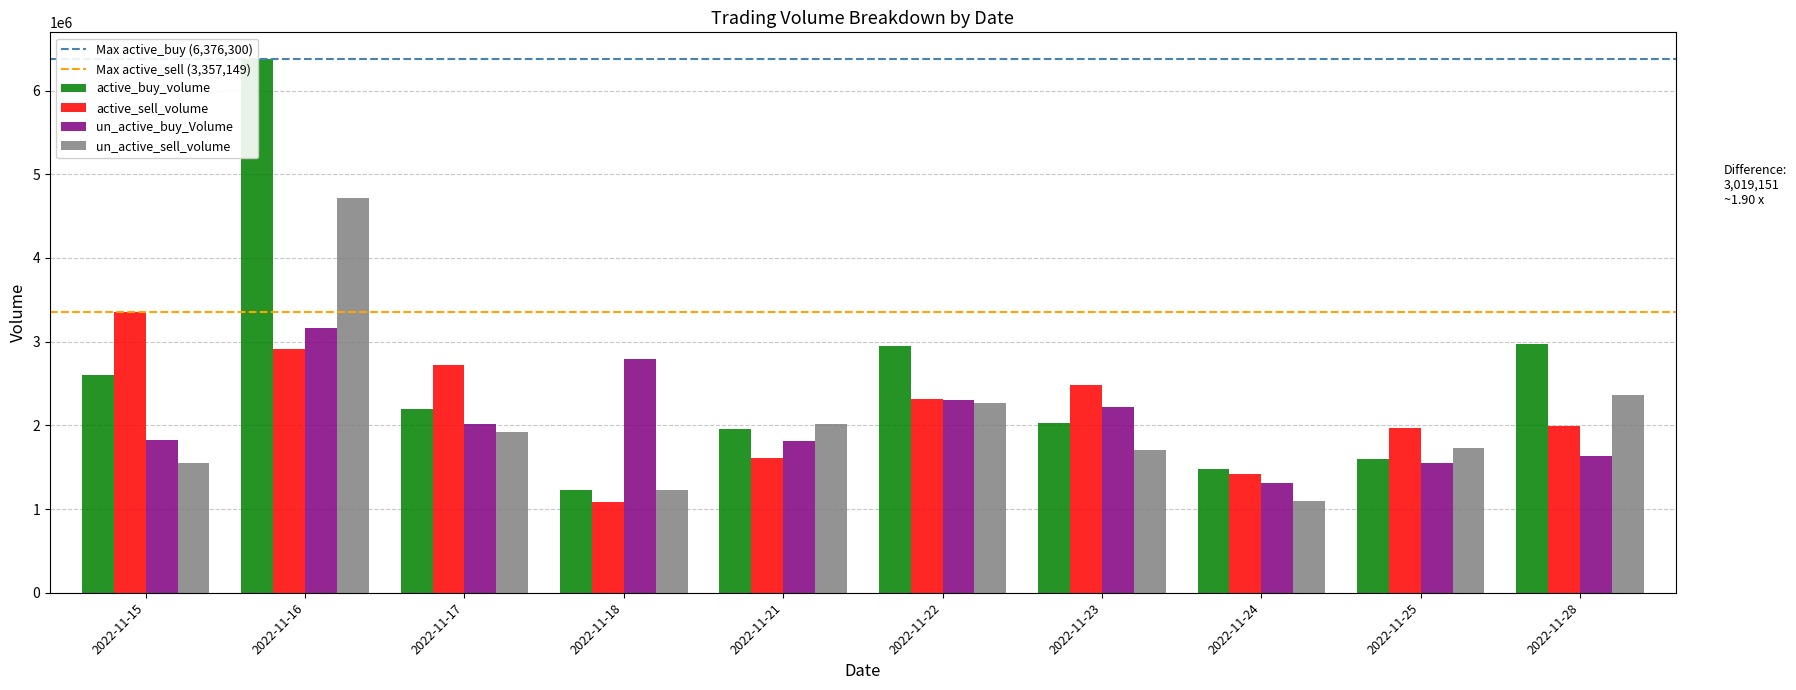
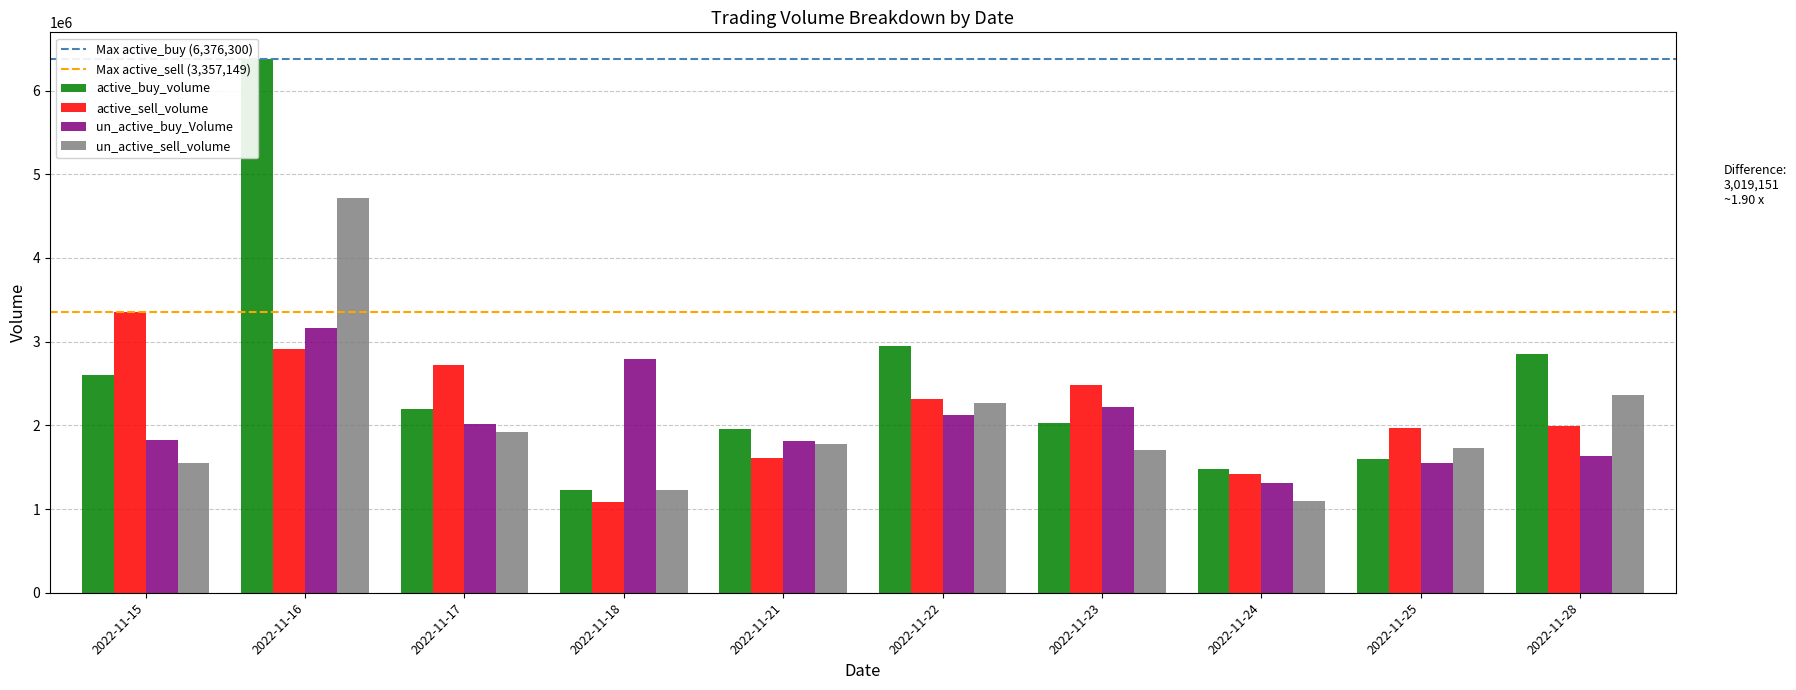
  {
    "active_buy_volume": {
      "2022-11-15": 2600000,
      "2022-11-17": 2200000,
      "2022-11-18": 1200000,
      "2022-11-21": 2000000,
      "2022-11-22": 2900000,
      "2022-11-23": 2000000,
      "2022-11-24": 1500000,
      "2022-11-25": 1600000,
-     "2022-11-28": 3000000
+     "2022-11-28": 2900000
    },
    "active_sell_volume": {
      "2022-11-15": 3400000,
      "2022-11-16": 2900000,
      "2022-11-17": 2700000,
      "2022-11-18": 1100000,
      "2022-11-21": 1600000,
      "2022-11-22": 2300000,
      "2022-11-23": 2500000,
      "2022-11-24": 1400000,
      "2022-11-25": 2000000,
      "2022-11-28": 2000000
    },
    "un_active_buy_Volume": {
      "2022-11-15": 1800000,
      "2022-11-16": 3200000,
      "2022-11-17": 2000000,
      "2022-11-18": 2800000,
      "2022-11-21": 1800000,
-     "2022-11-22": 2300000,
+     "2022-11-22": 2100000,
      "2022-11-23": 2200000,
      "2022-11-24": 1300000,
      "2022-11-25": 1500000,
      "2022-11-28": 1600000
    },
    "un_active_sell_volume": {
      "2022-11-15": 1600000,
      "2022-11-16": 4700000,
      "2022-11-17": 1900000,
      "2022-11-18": 1200000,
-     "2022-11-21": 2000000,
+     "2022-11-21": 1800000,
      "2022-11-22": 2300000,
      "2022-11-23": 1700000,
      "2022-11-24": 1100000,
      "2022-11-25": 1700000,
      "2022-11-28": 2400000
    }
  }
